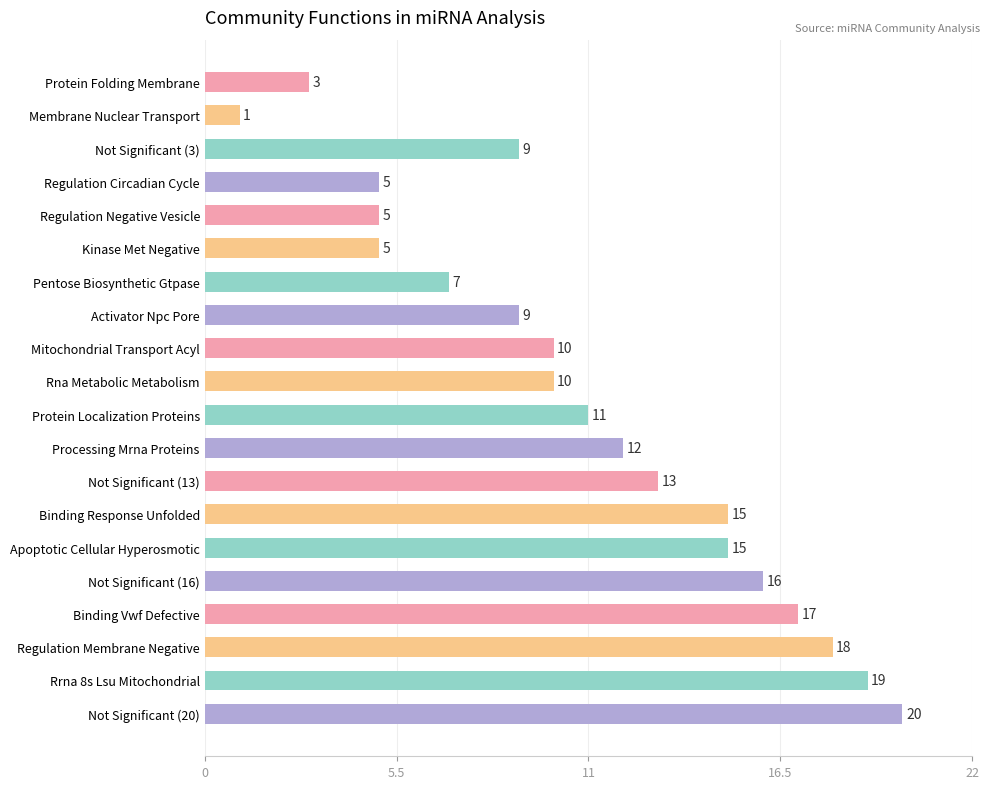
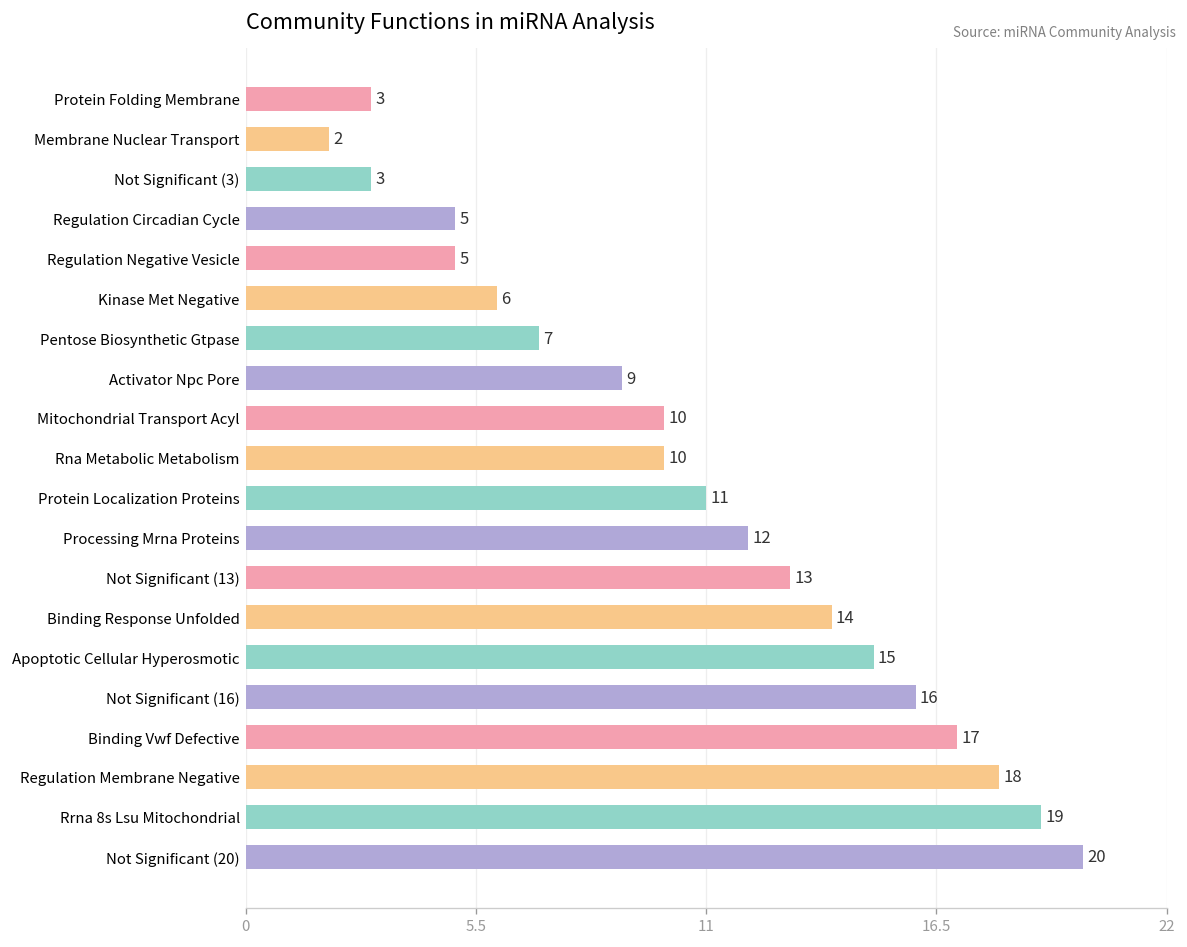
  {
    "Protein Folding Membrane": 3,
-   "Membrane Nuclear Transport": 1,
-   "Not Significant (3)": 9,
+   "Membrane Nuclear Transport": 2,
+   "Not Significant (3)": 3,
    "Regulation Circadian Cycle": 5,
    "Regulation Negative Vesicle": 5,
-   "Kinase Met Negative": 5,
+   "Kinase Met Negative": 6,
    "Pentose Biosynthetic Gtpase": 7,
    "Activator Npc Pore": 9,
    "Mitochondrial Transport Acyl": 10,
    "Rna Metabolic Metabolism": 10,
    "Protein Localization Proteins": 11,
    "Processing Mrna Proteins": 12,
    "Not Significant (13)": 13,
-   "Binding Response Unfolded": 15,
+   "Binding Response Unfolded": 14,
    "Apoptotic Cellular Hyperosmotic": 15,
    "Not Significant (16)": 16,
    "Binding Vwf Defective": 17,
    "Regulation Membrane Negative": 18,
    "Rrna 8s Lsu Mitochondrial": 19,
    "Not Significant (20)": 20
  }
